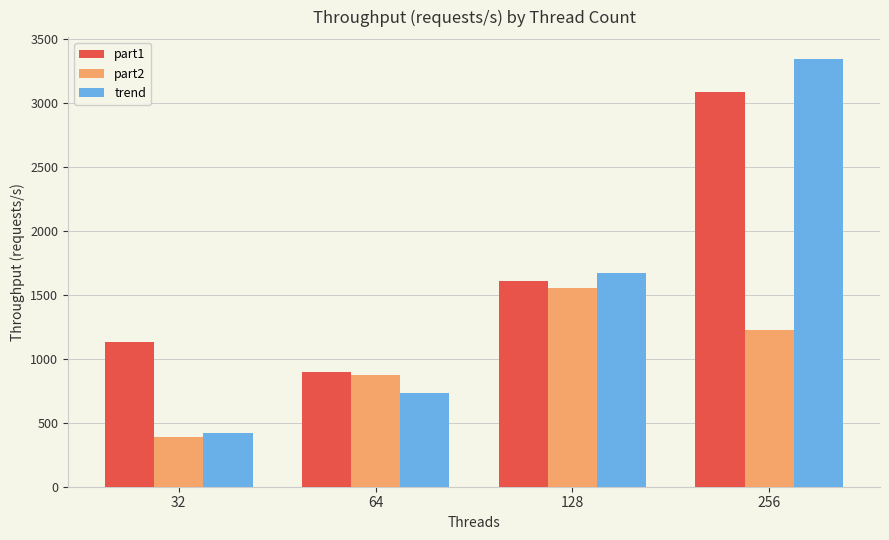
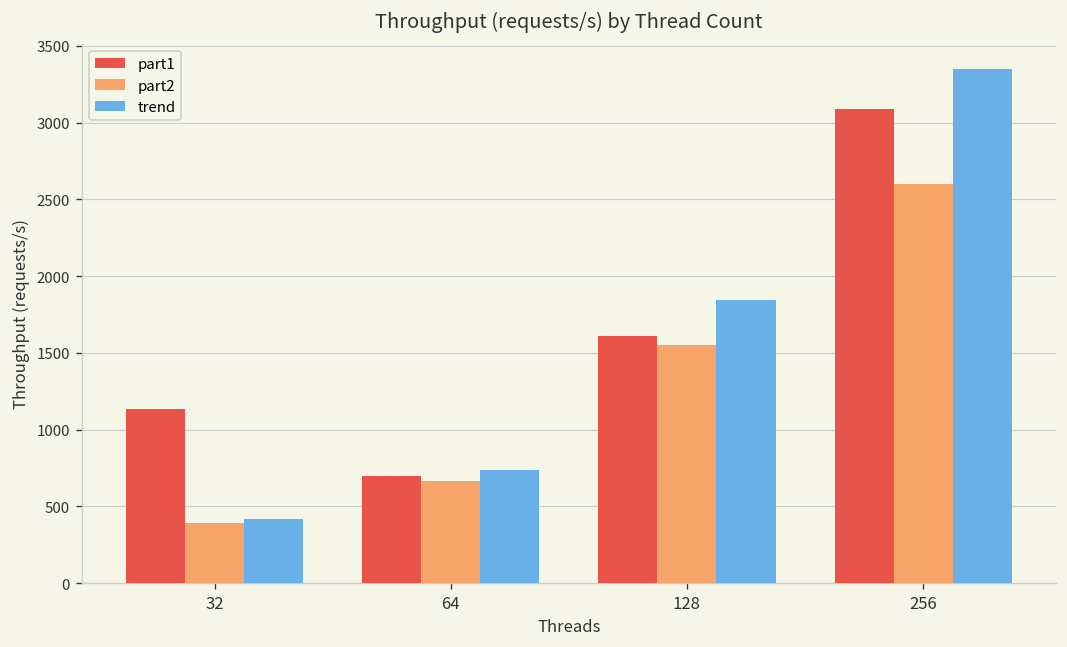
  {
    "part1": {
      "32": 1140,
-     "64": 900,
+     "64": 700,
      "128": 1610,
      "256": 3090
    },
    "part2": {
      "32": 390,
-     "64": 870,
+     "64": 660,
      "128": 1550,
-     "256": 1230
+     "256": 2600
    },
    "trend": {
      "32": 420,
      "64": 740,
-     "128": 1670,
+     "128": 1840,
      "256": 3350
    }
  }
